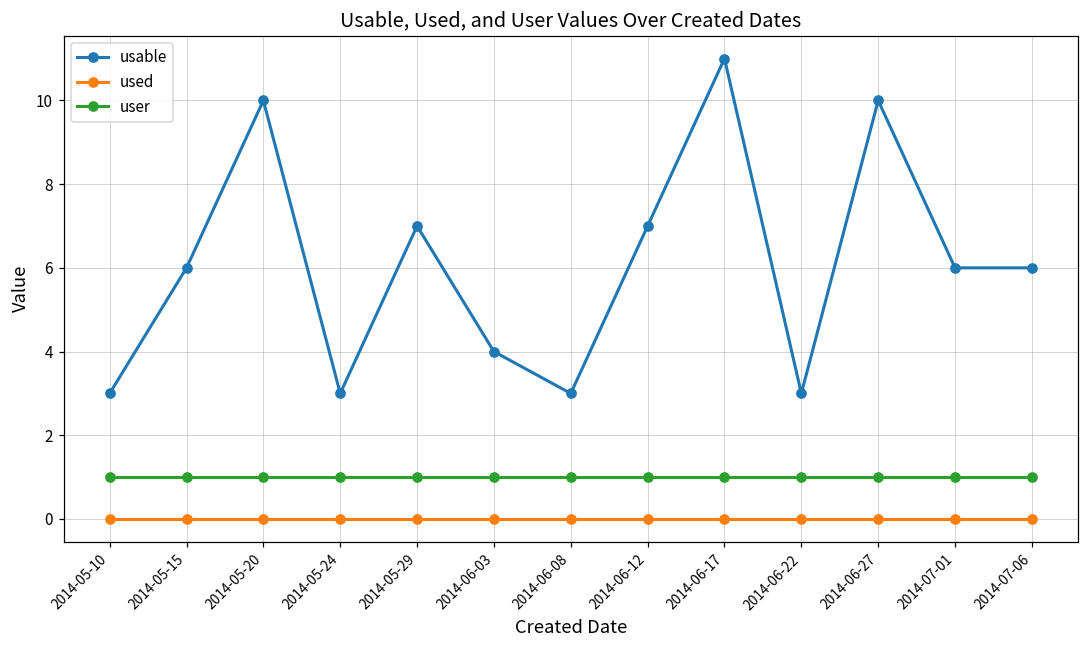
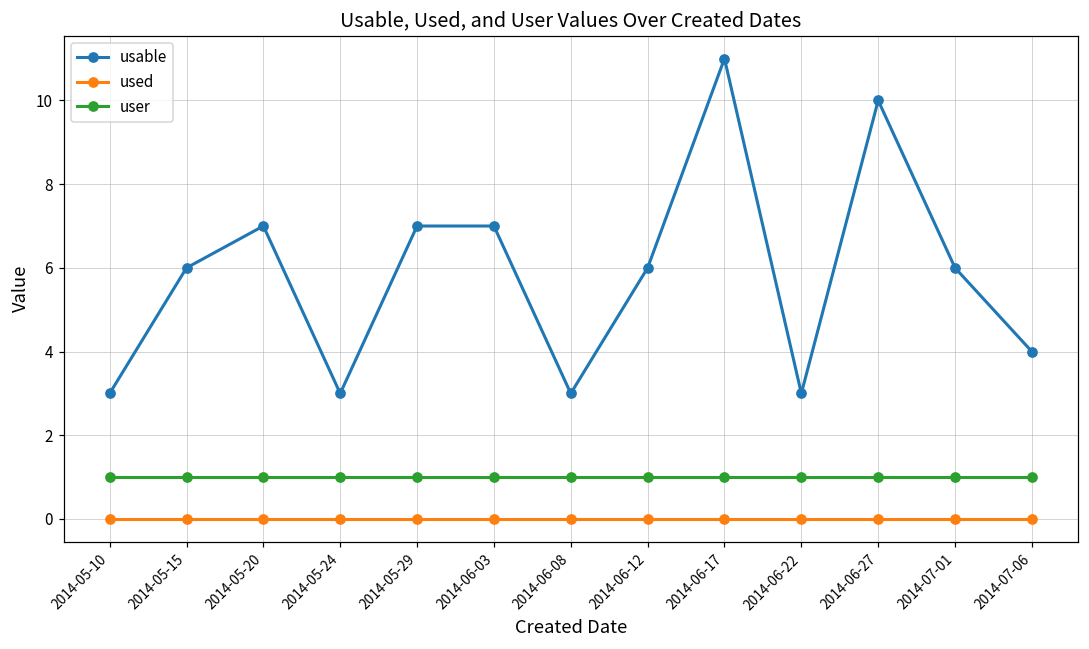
  {
    "usable": {
      "2014-05-10": 3,
      "2014-05-15": 6,
-     "2014-05-20": 10,
+     "2014-05-20": 7,
      "2014-05-24": 3,
      "2014-05-29": 7,
-     "2014-06-03": 4,
+     "2014-06-03": 7,
      "2014-06-08": 3,
-     "2014-06-12": 7,
+     "2014-06-12": 6,
      "2014-06-17": 11,
      "2014-06-22": 3,
      "2014-06-27": 10,
      "2014-07-01": 6,
-     "2014-07-06": 6
+     "2014-07-06": 4
    },
    "used": {
      "2014-05-10": 0,
      "2014-05-15": 0,
      "2014-05-20": 0,
      "2014-05-24": 0,
      "2014-05-29": 0,
      "2014-06-03": 0,
      "2014-06-08": 0,
      "2014-06-12": 0,
      "2014-06-17": 0,
      "2014-06-22": 0,
      "2014-06-27": 0,
      "2014-07-01": 0,
      "2014-07-06": 0
    },
    "user": {
      "2014-05-10": 1,
      "2014-05-15": 1,
      "2014-05-20": 1,
      "2014-05-24": 1,
      "2014-05-29": 1,
      "2014-06-03": 1,
      "2014-06-08": 1,
      "2014-06-12": 1,
      "2014-06-17": 1,
      "2014-06-22": 1,
      "2014-06-27": 1,
      "2014-07-01": 1,
      "2014-07-06": 1
    }
  }
